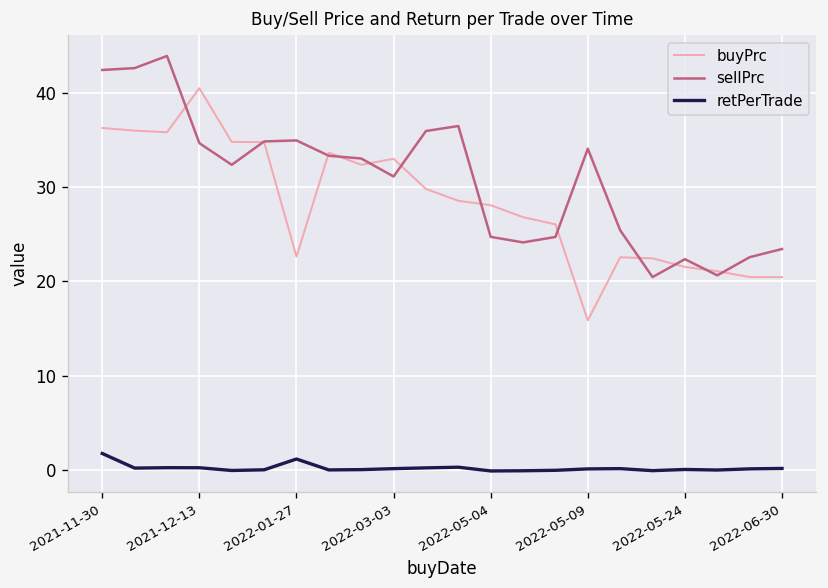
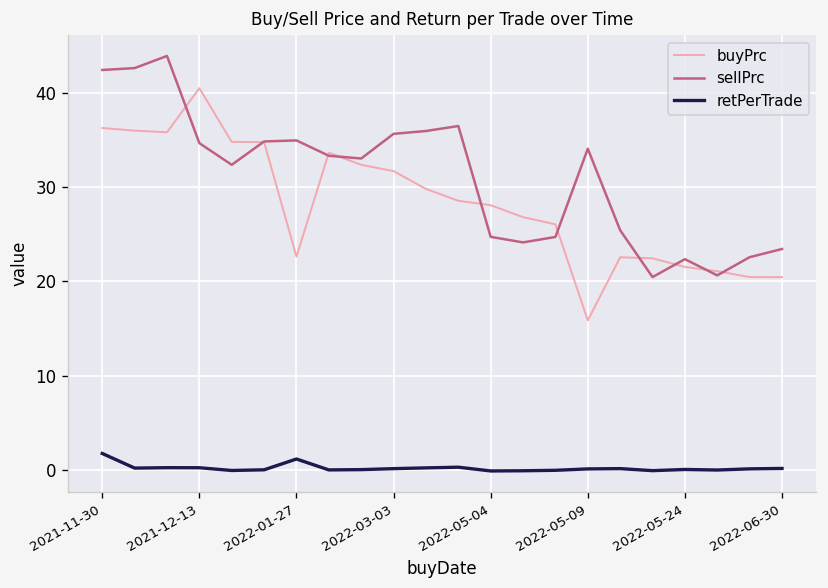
  {
    "buyPrc": {
      "2021-11-30": 36,
      "2021-12-13": 41,
      "2022-01-27": 23,
-     "2022-03-03": 33,
+     "2022-03-03": 32,
      "2022-05-04": 28,
      "2022-05-09": 16,
      "2022-05-24": 22,
      "2022-06-30": 20
    },
    "sellPrc": {
      "2021-11-30": 42,
      "2021-12-13": 35,
      "2022-01-27": 35,
-     "2022-03-03": 31,
+     "2022-03-03": 36,
      "2022-05-04": 25,
      "2022-05-09": 34,
      "2022-05-24": 22,
      "2022-06-30": 23
    },
    "retPerTrade": {
      "2021-11-30": 2,
      "2021-12-13": 0,
      "2022-01-27": 1,
      "2022-03-03": 0,
      "2022-05-04": 0,
      "2022-05-09": 0,
      "2022-05-24": 0,
      "2022-06-30": 0
    }
  }
